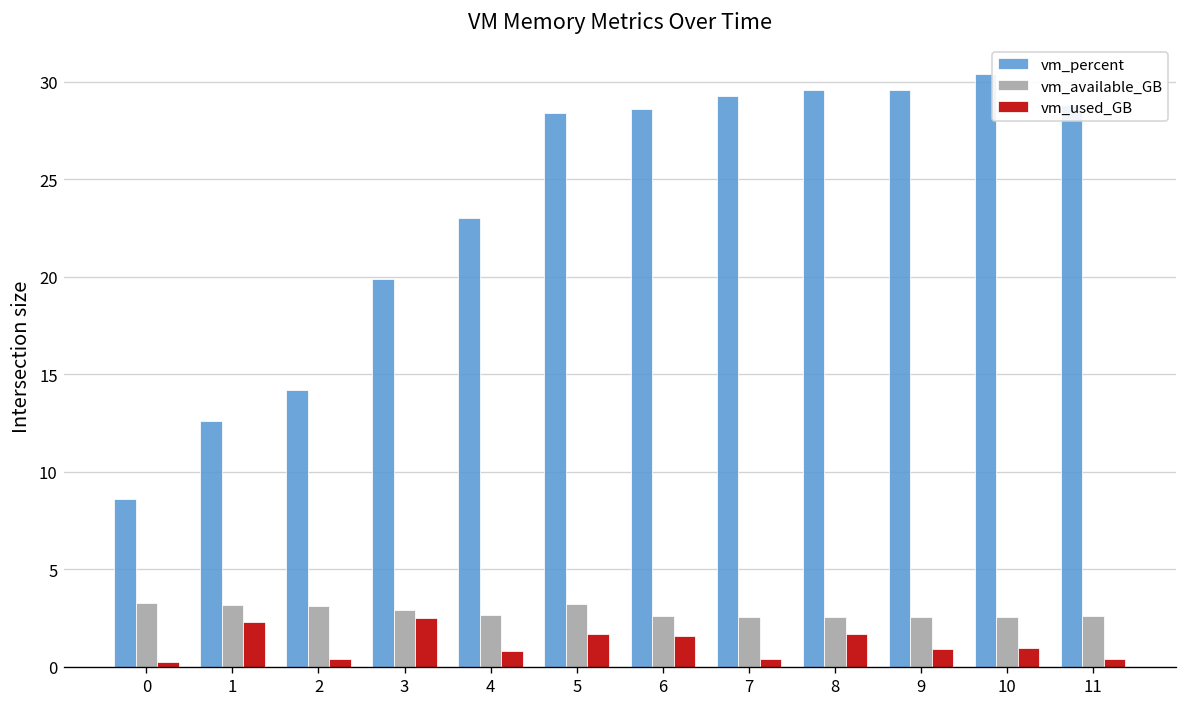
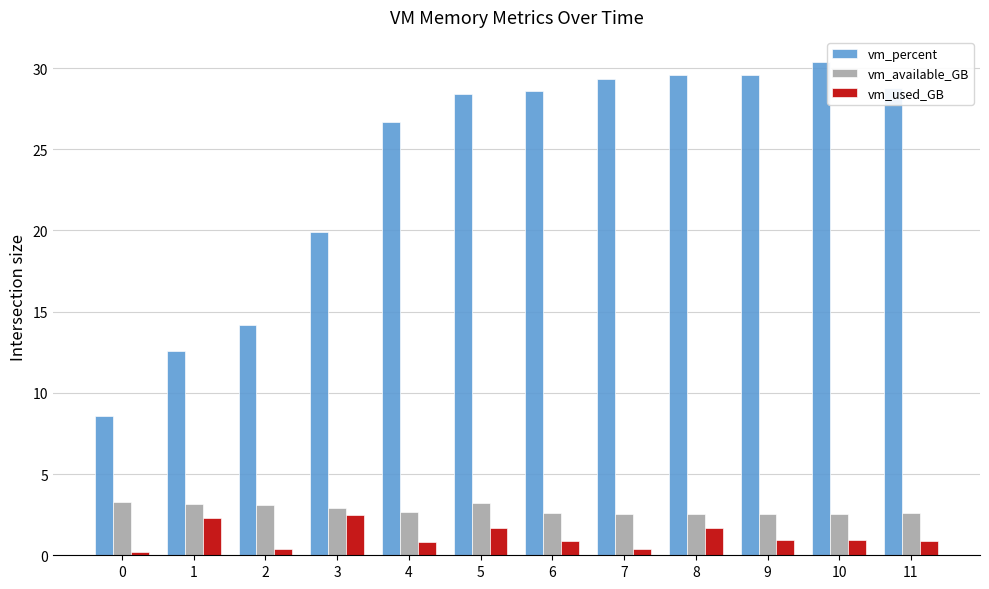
  {
    "vm_percent": {
      "0": 8.6,
      "1": 12.6,
      "2": 14.2,
      "3": 19.9,
-     "4": 23.0,
+     "4": 26.7,
      "5": 28.4,
      "6": 28.6,
      "7": 29.3,
      "8": 29.6,
      "9": 29.6,
      "10": 30.4
    },
    "vm_available_GB": {
      "0": 3.3,
      "1": 3.2,
      "2": 3.1,
      "3": 2.9,
      "4": 2.7,
      "5": 3.2,
      "6": 2.6,
      "7": 2.6,
      "8": 2.6,
      "9": 2.6,
      "10": 2.5,
      "11": 2.6
    },
    "vm_used_GB": {
      "0": 0.2,
      "1": 2.3,
      "2": 0.4,
      "3": 2.5,
      "4": 0.8,
      "5": 1.7,
-     "6": 1.5,
+     "6": 0.9,
      "7": 0.4,
      "8": 1.7,
      "9": 0.9,
      "10": 1.0,
-     "11": 0.4
+     "11": 0.9
    }
  }
